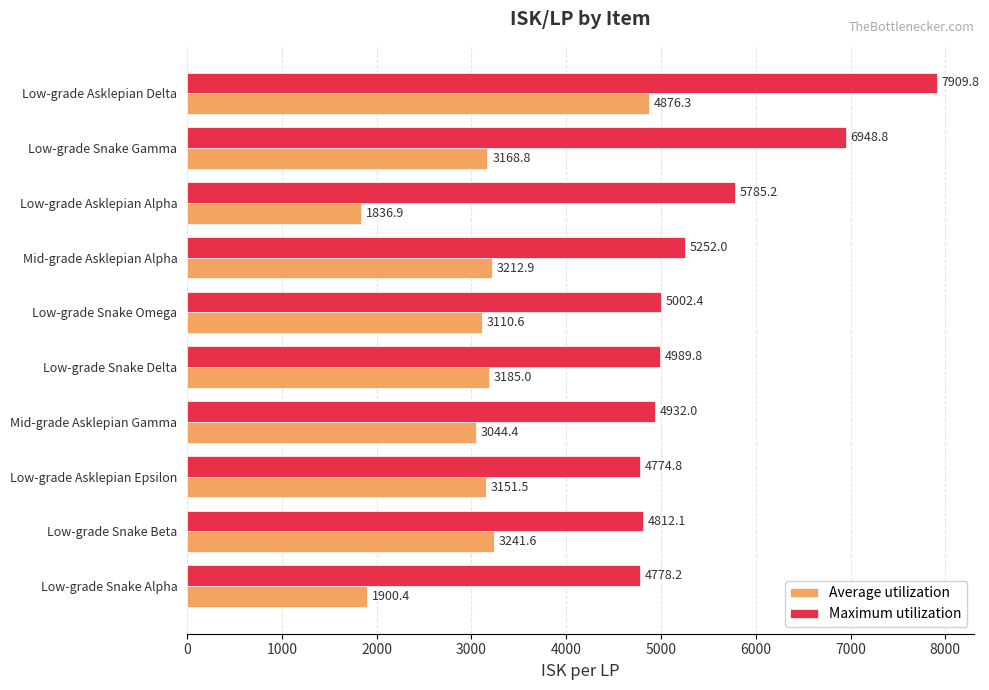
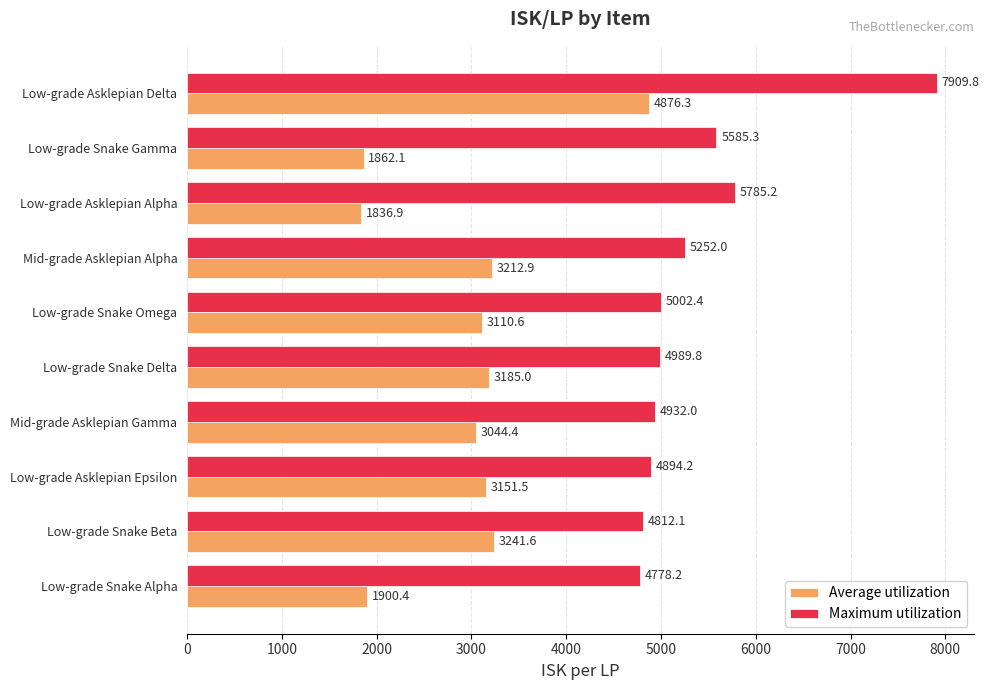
  {
    "Average utilization": {
      "Low-grade Asklepian Delta": 4876.3,
-     "Low-grade Snake Gamma": 3168.8,
+     "Low-grade Snake Gamma": 1862.1,
      "Low-grade Asklepian Alpha": 1836.9,
      "Mid-grade Asklepian Alpha": 3212.9,
      "Low-grade Snake Omega": 3110.6,
      "Low-grade Snake Delta": 3185.0,
      "Mid-grade Asklepian Gamma": 3044.4,
      "Low-grade Asklepian Epsilon": 3151.5,
      "Low-grade Snake Beta": 3241.6,
      "Low-grade Snake Alpha": 1900.4
    },
    "Maximum utilization": {
      "Low-grade Asklepian Delta": 7909.8,
-     "Low-grade Snake Gamma": 6948.8,
+     "Low-grade Snake Gamma": 5585.3,
      "Low-grade Asklepian Alpha": 5785.2,
      "Mid-grade Asklepian Alpha": 5252.0,
      "Low-grade Snake Omega": 5002.4,
      "Low-grade Snake Delta": 4989.8,
      "Mid-grade Asklepian Gamma": 4932.0,
-     "Low-grade Asklepian Epsilon": 4774.8,
+     "Low-grade Asklepian Epsilon": 4894.2,
      "Low-grade Snake Beta": 4812.1,
      "Low-grade Snake Alpha": 4778.2
    }
  }
